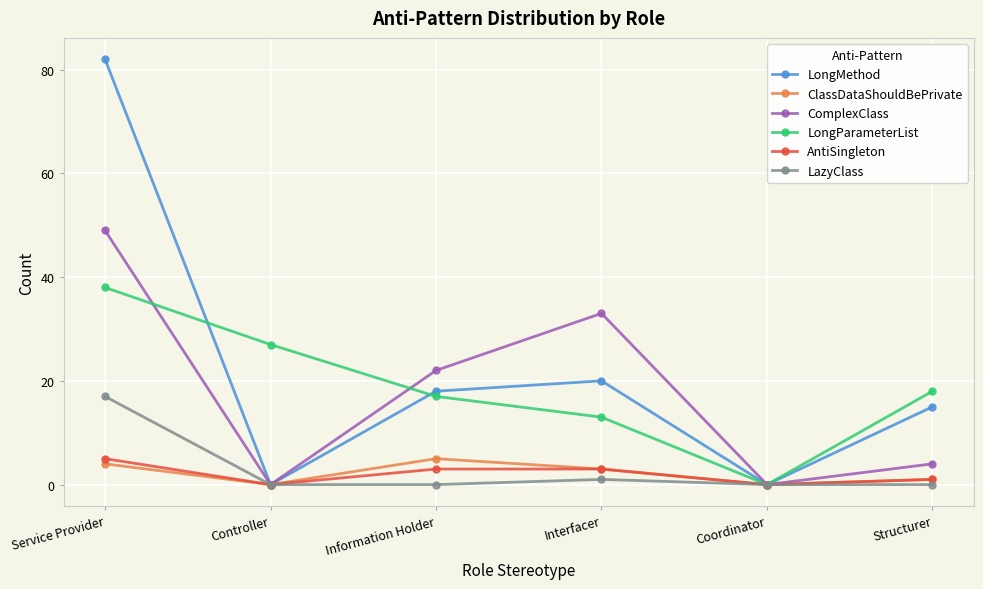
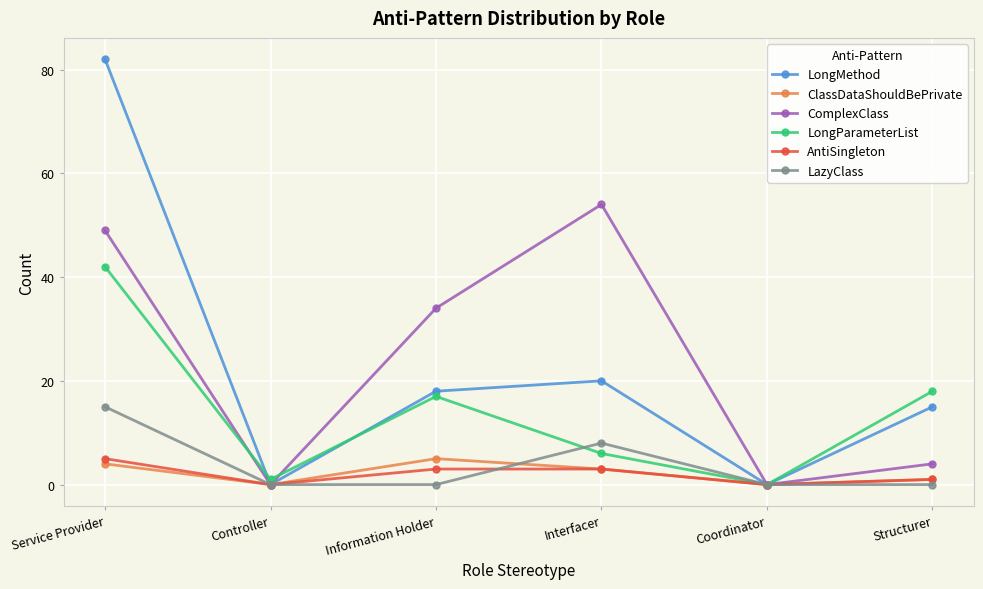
  {
    "LongMethod": {
      "Service Provider": 82,
      "Information Holder": 18,
      "Interfacer": 20,
      "Structurer": 15
    },
    "ComplexClass": {
      "Service Provider": 49,
-     "Information Holder": 22,
-     "Interfacer": 33,
+     "Information Holder": 34,
+     "Interfacer": 54,
      "Structurer": 4
    },
    "LongParameterList": {
-     "Service Provider": 38,
-     "Controller": 27,
+     "Service Provider": 42,
+     "Controller": 1,
      "Information Holder": 17,
-     "Interfacer": 13,
+     "Interfacer": 6,
      "Structurer": 18
    },
    "LazyClass": {
-     "Service Provider": 17,
+     "Service Provider": 15,
      "Information Holder": 0,
-     "Interfacer": 1,
+     "Interfacer": 8,
      "Structurer": 0
    }
  }
